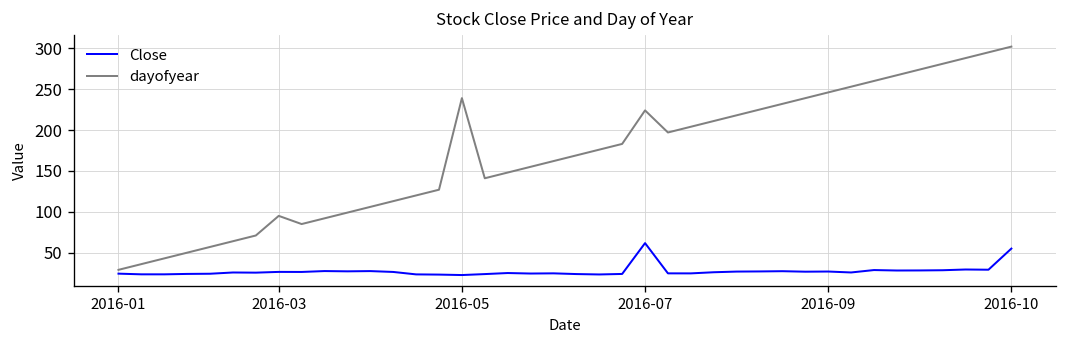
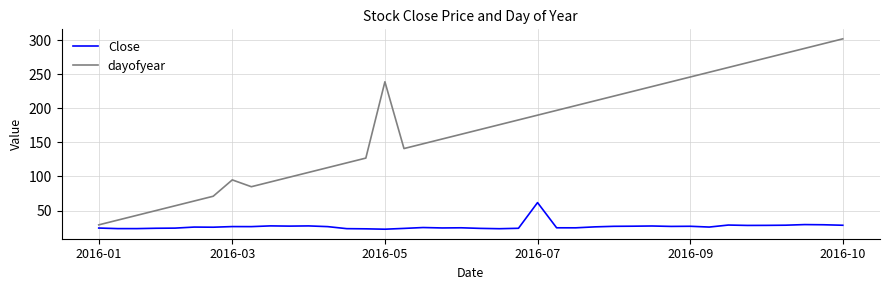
  {
    "Close": {
      "2016-01": 20,
      "2016-03": 30,
      "2016-05": 20,
      "2016-07": 60,
      "2016-09": 30,
-     "2016-10": 50
+     "2016-10": 30
    },
    "dayofyear": {
      "2016-01": 30,
      "2016-03": 100,
      "2016-05": 240,
-     "2016-07": 220,
+     "2016-07": 190,
      "2016-09": 250,
      "2016-10": 300
    }
  }
